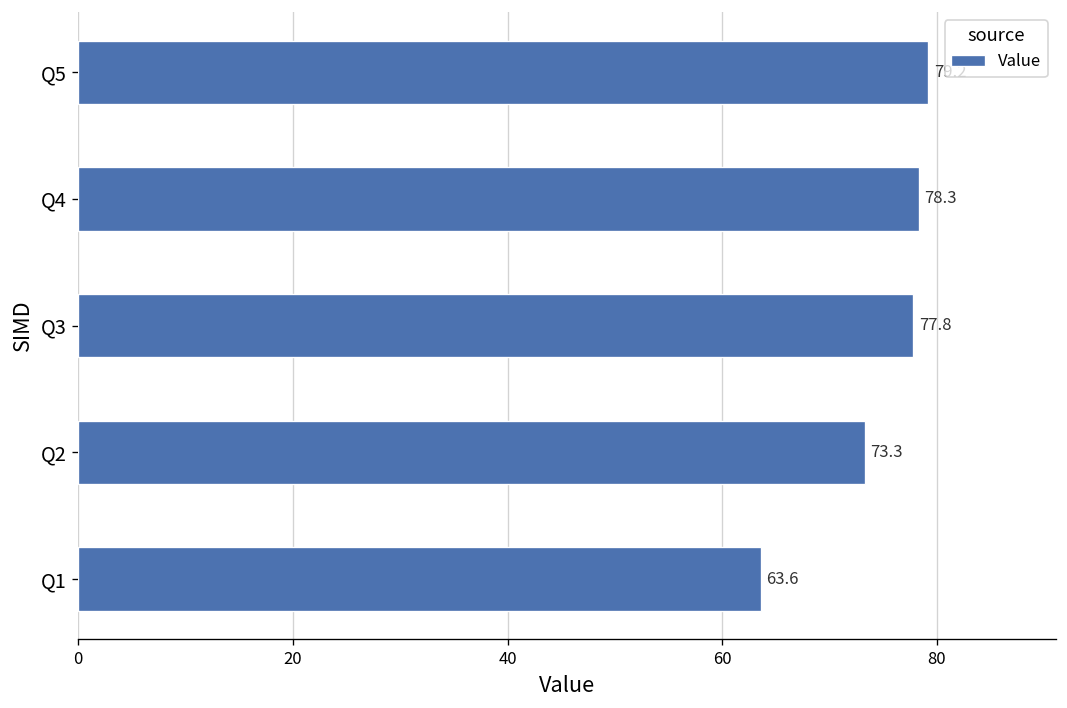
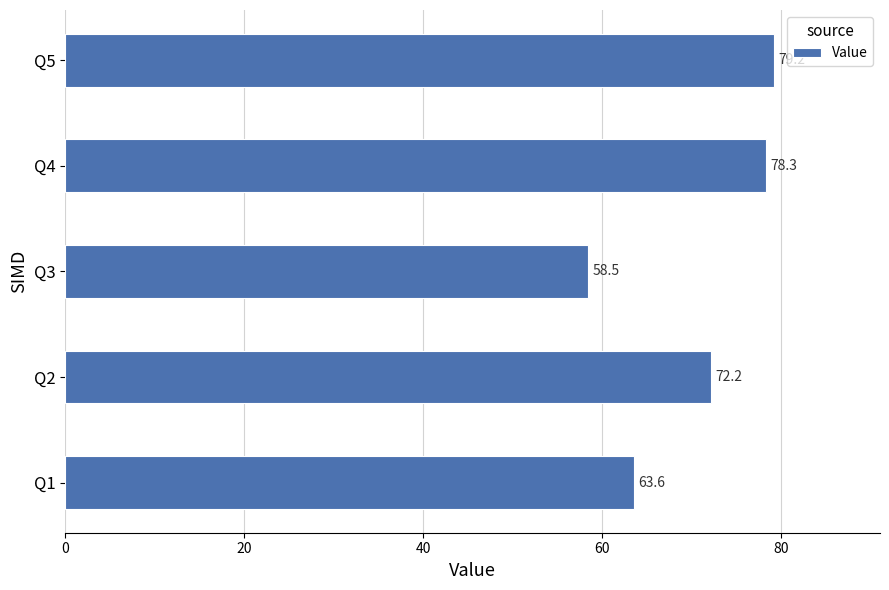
  {
    "Q4": 78.3,
-   "Q3": 77.8,
-   "Q2": 73.3,
+   "Q3": 58.5,
+   "Q2": 72.2,
    "Q1": 63.6
  }
